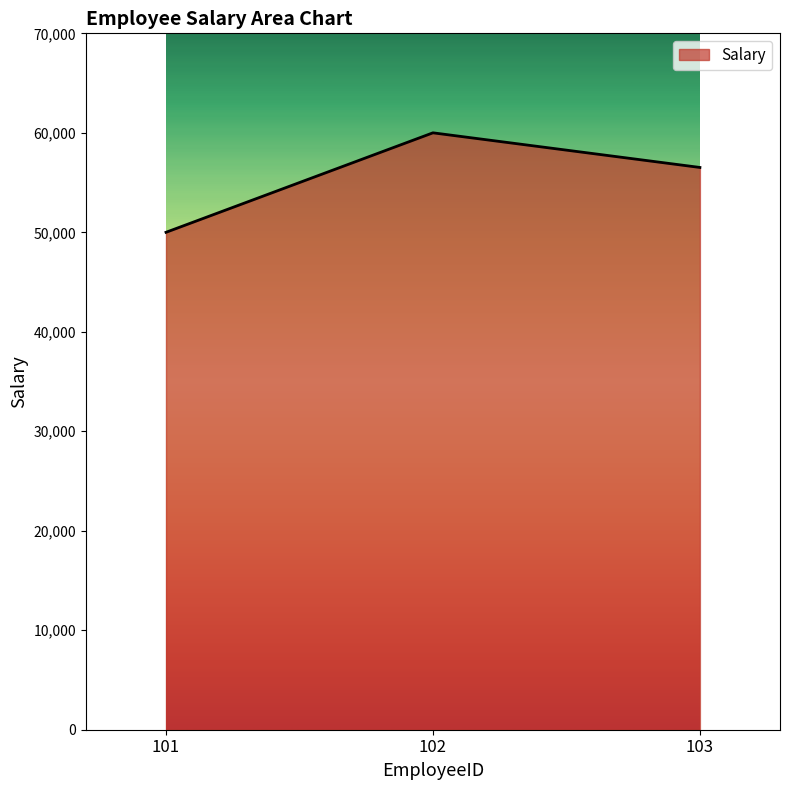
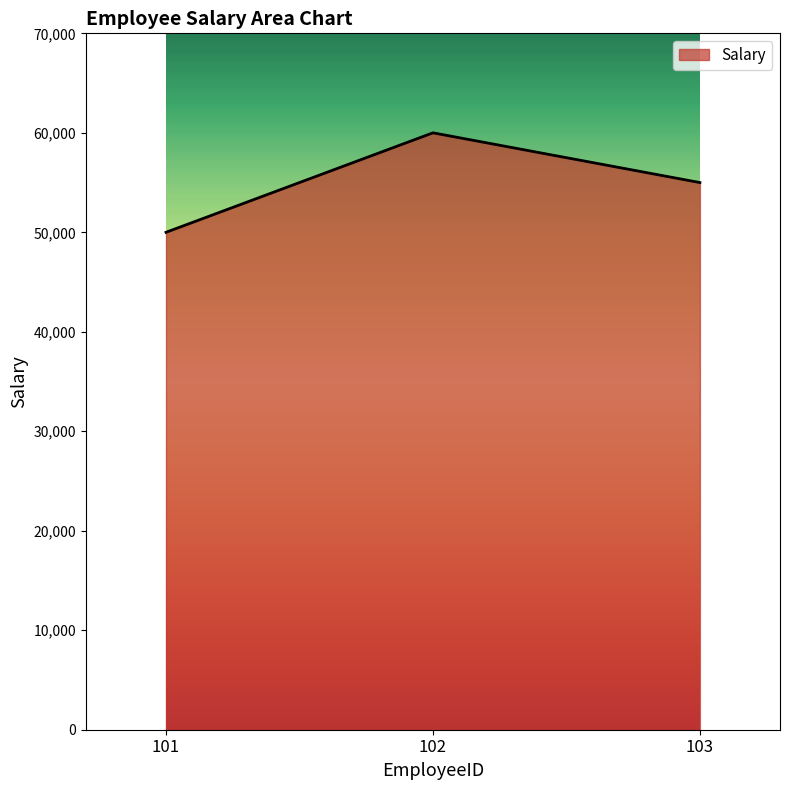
  {
    "101": "50,000",
    "102": "60,000",
-   "103": "57,000"
+   "103": "55,000"
  }
